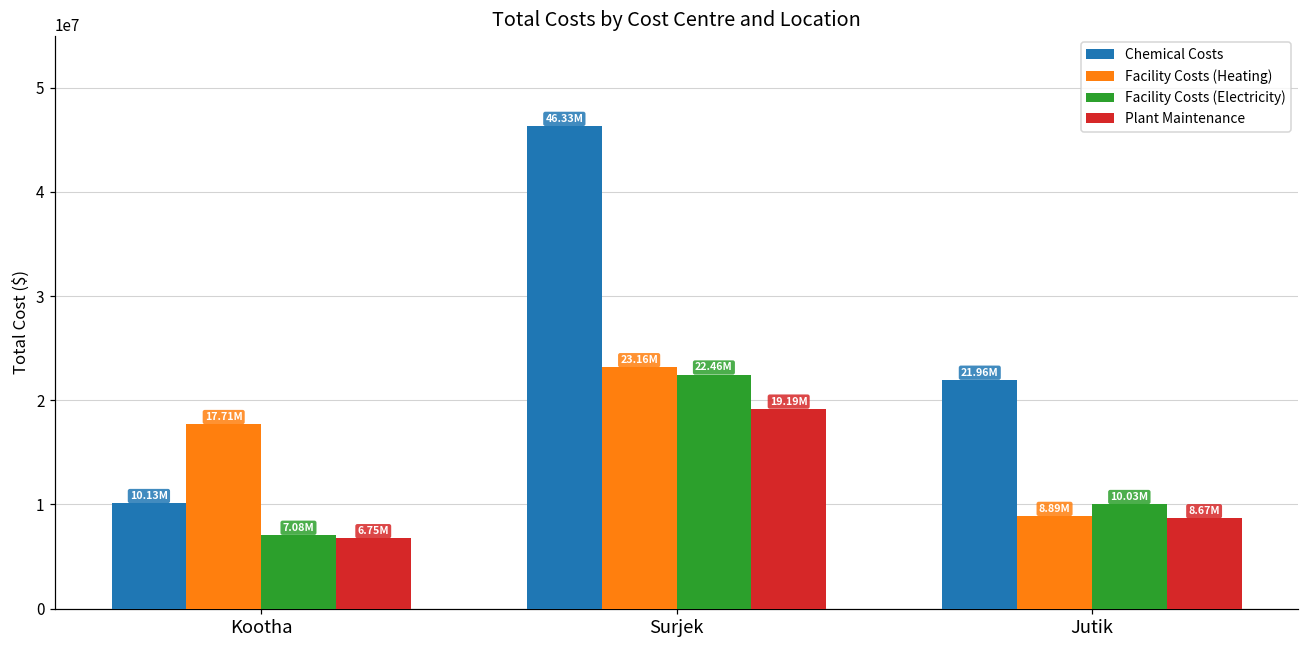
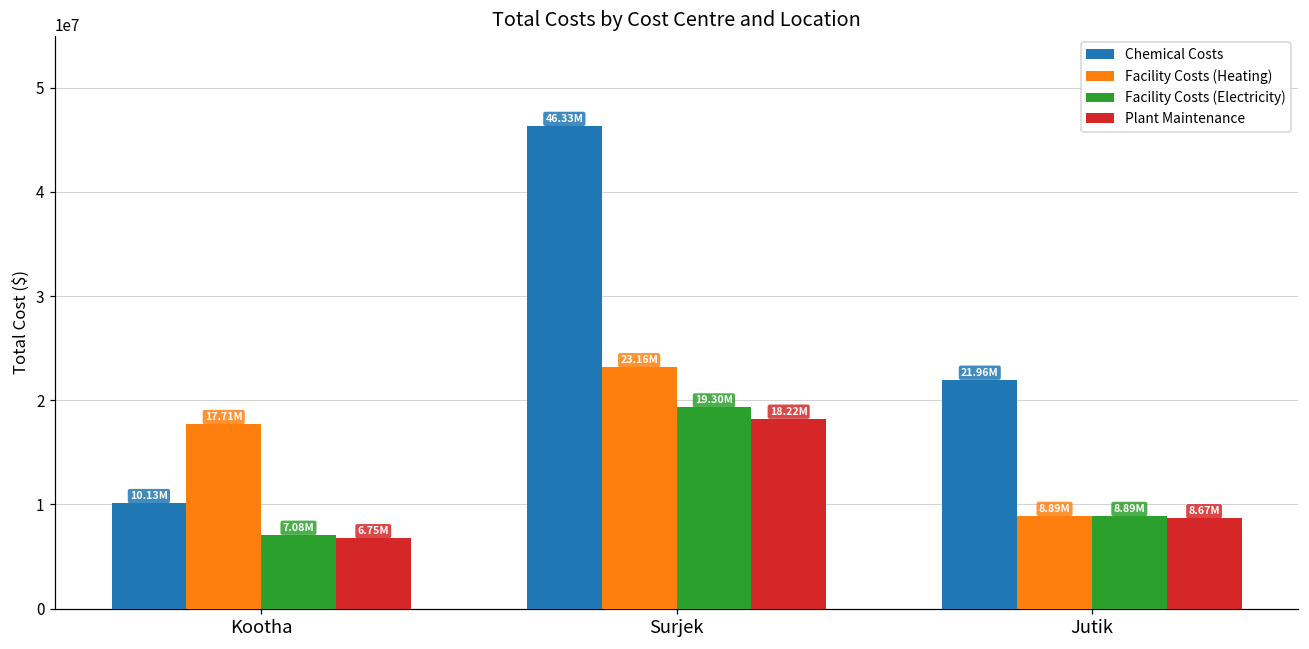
  {
    "Facility Costs (Electricity)": {
-     "Surjek": "22.46M",
-     "Jutik": "10.03M"
+     "Surjek": "19.30M",
+     "Jutik": "8.89M"
    },
    "Plant Maintenance": {
-     "Surjek": "19.19M"
+     "Surjek": "18.22M"
    }
  }
